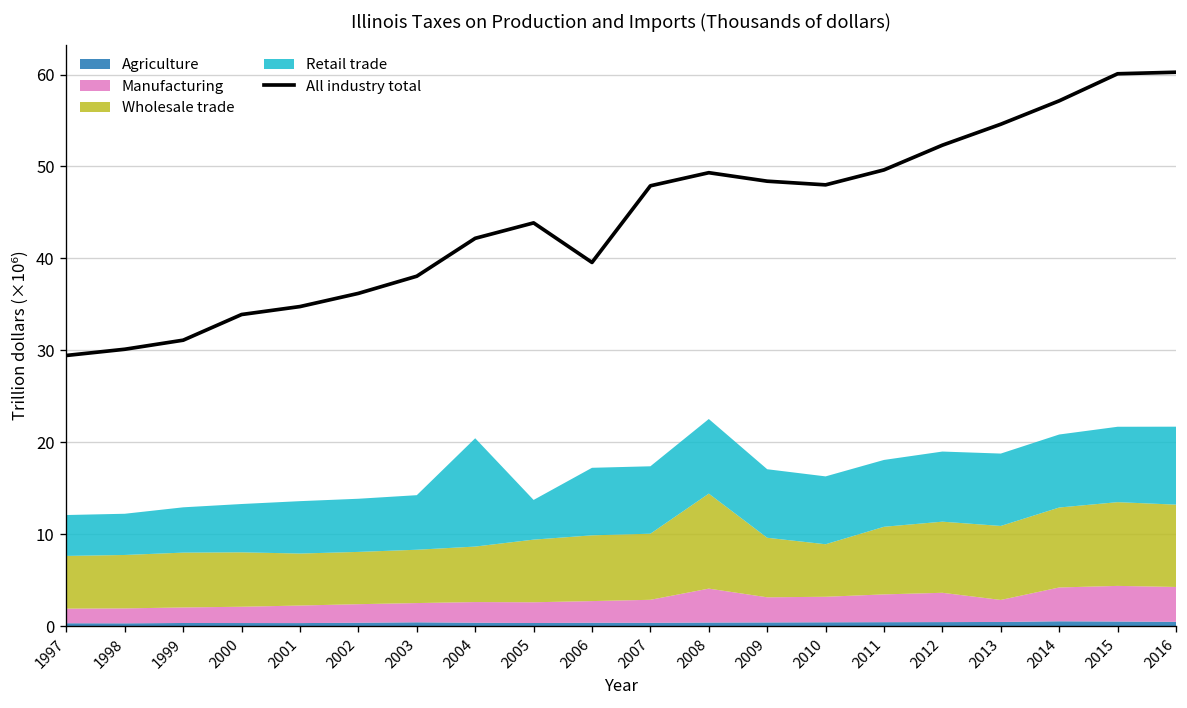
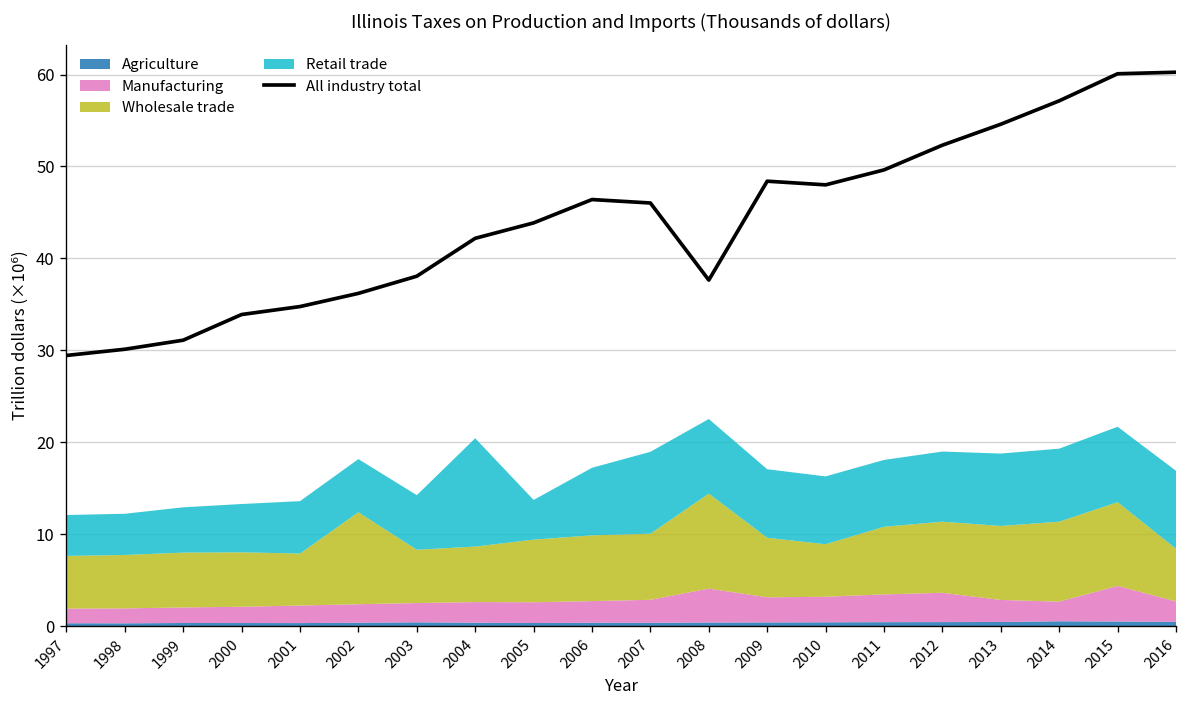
  {
    "All industry total": {
      "1997": 29,
      "1998": 30,
      "1999": 31,
      "2000": 34,
      "2001": 35,
      "2002": 36,
      "2003": 38,
      "2004": 42,
      "2005": 44,
-     "2006": 40,
-     "2007": 48,
-     "2008": 49,
+     "2006": 46,
+     "2007": 46,
+     "2008": 38,
      "2009": 48,
      "2010": 48,
      "2011": 50,
      "2012": 52,
      "2013": 55,
      "2014": 57,
      "2015": 60,
      "2016": 60
    },
    "Agriculture": {
      "1999": 0,
      "2000": 0,
      "2002": 0,
      "2003": 0,
      "2004": 0,
      "2005": 0,
      "2006": 0,
      "2007": 0,
      "2008": 0,
      "2009": 0,
      "2010": 0,
      "2011": 0,
      "2012": 0,
      "2013": 0,
      "2014": 1,
      "2015": 0,
      "2016": 0
    },
    "Manufacturing": {
      "1997": 2,
      "1998": 2,
      "1999": 2,
      "2000": 2,
      "2001": 2,
      "2002": 2,
      "2003": 2,
      "2004": 2,
      "2005": 2,
      "2006": 2,
      "2007": 3,
      "2008": 4,
      "2009": 3,
      "2010": 3,
      "2011": 3,
      "2012": 3,
      "2013": 2,
-     "2014": 4,
+     "2014": 2,
      "2015": 4,
-     "2016": 4
+     "2016": 2
    },
    "Wholesale trade": {
      "1997": 6,
      "1998": 6,
      "1999": 6,
      "2000": 6,
      "2001": 6,
-     "2002": 6,
+     "2002": 10,
      "2003": 6,
      "2004": 6,
      "2005": 7,
      "2006": 7,
      "2007": 7,
      "2008": 10,
      "2009": 6,
      "2010": 6,
      "2011": 7,
      "2012": 8,
      "2013": 8,
      "2014": 9,
      "2015": 9,
-     "2016": 9
+     "2016": 6
    },
    "Retail trade": {
      "1997": 4,
      "1998": 4,
      "1999": 5,
      "2000": 5,
      "2001": 6,
      "2002": 6,
      "2003": 6,
      "2004": 12,
      "2005": 4,
      "2006": 7,
-     "2007": 7,
+     "2007": 9,
      "2008": 8,
      "2009": 7,
      "2010": 7,
      "2011": 7,
      "2012": 8,
      "2013": 8,
      "2014": 8,
      "2015": 8,
      "2016": 8
    }
  }
